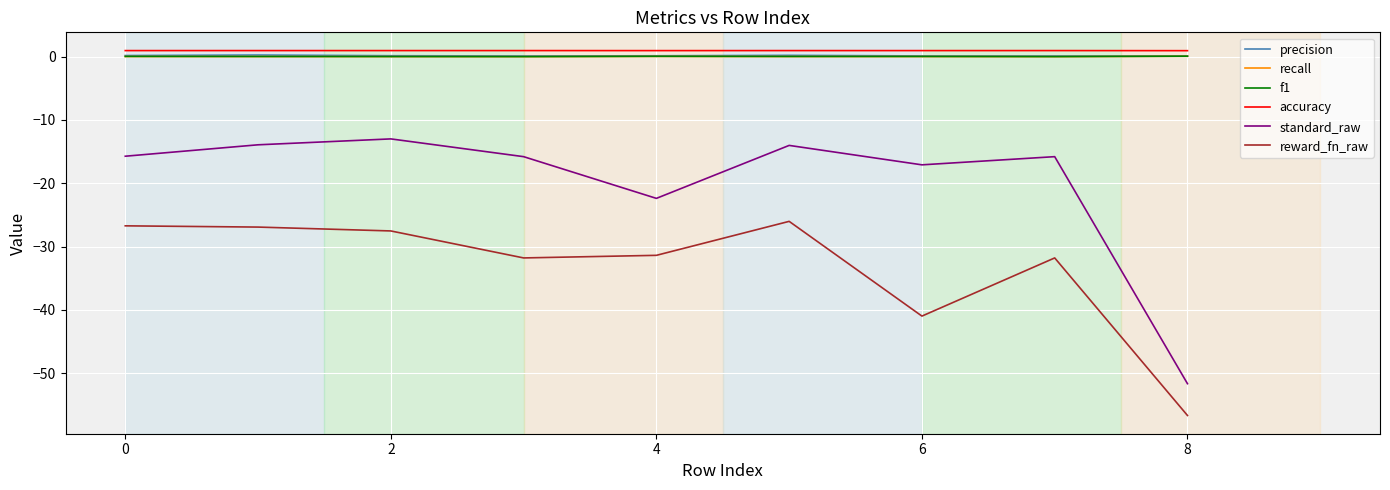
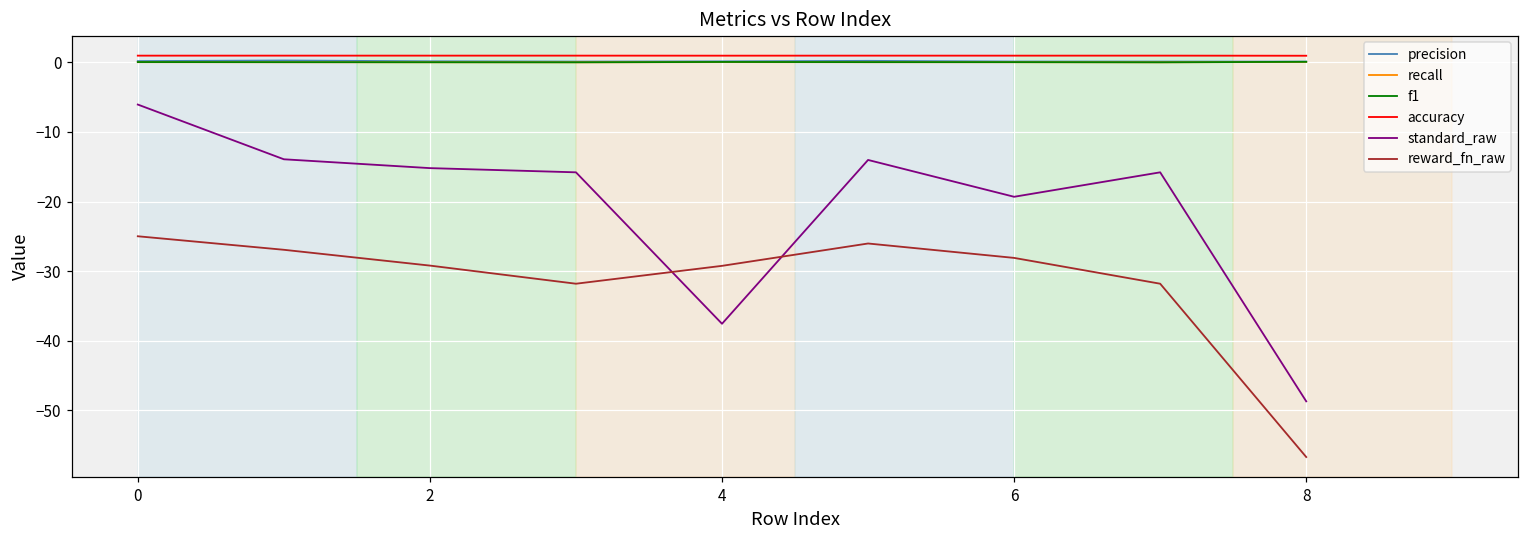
  {
    "accuracy": {
      "0": 1,
      "2": 1,
      "4": 1,
      "6": 1,
      "8": 1
    },
    "standard_raw": {
-     "0": -16,
-     "2": -13,
-     "4": -22,
-     "6": -17,
-     "8": -52
+     "0": -6,
+     "2": -15,
+     "4": -38,
+     "6": -19,
+     "8": -49
    },
    "reward_fn_raw": {
-     "0": -27,
-     "2": -28,
-     "4": -31,
-     "6": -41,
+     "0": -25,
+     "2": -29,
+     "4": -29,
+     "6": -28,
      "8": -57
    }
  }
